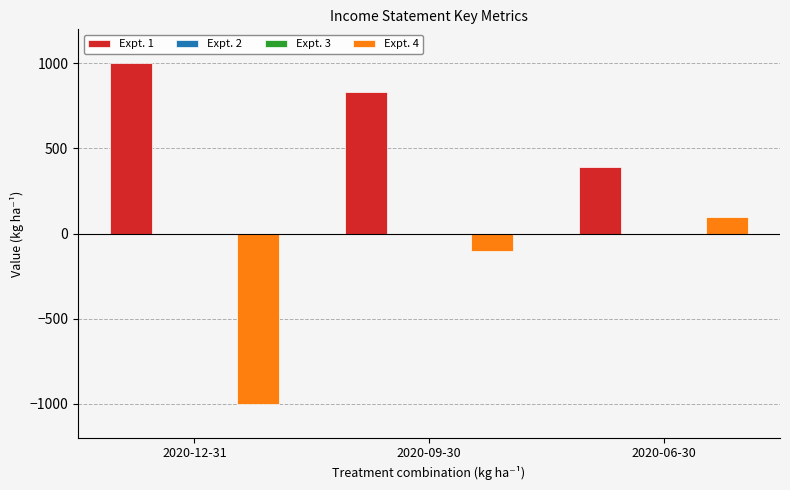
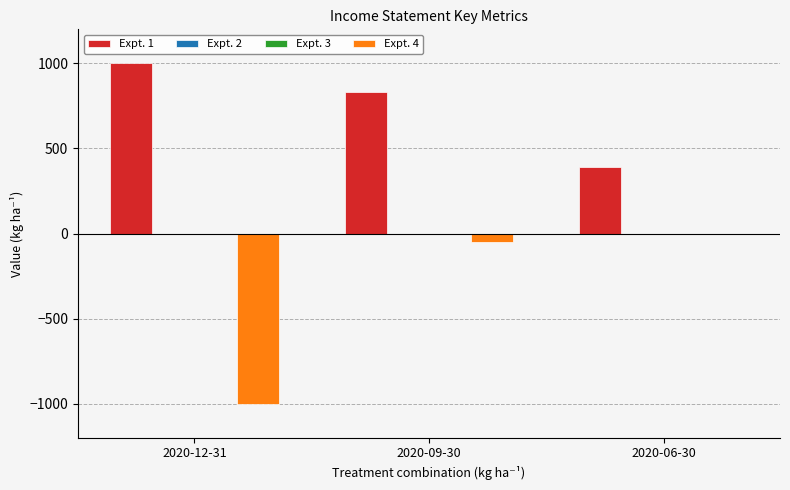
  {
    "Expt. 1": {
      "2020-12-31": 1000,
      "2020-09-30": 830,
      "2020-06-30": 390
    },
    "Expt. 2": {
      "2020-12-31": 0,
      "2020-09-30": 0,
      "2020-06-30": 0
    },
    "Expt. 3": {
      "2020-12-31": 0,
      "2020-09-30": 0,
      "2020-06-30": 0
    },
    "Expt. 4": {
      "2020-12-31": -1000,
-     "2020-09-30": -100,
-     "2020-06-30": 100
+     "2020-09-30": -50,
+     "2020-06-30": 0
    }
  }
